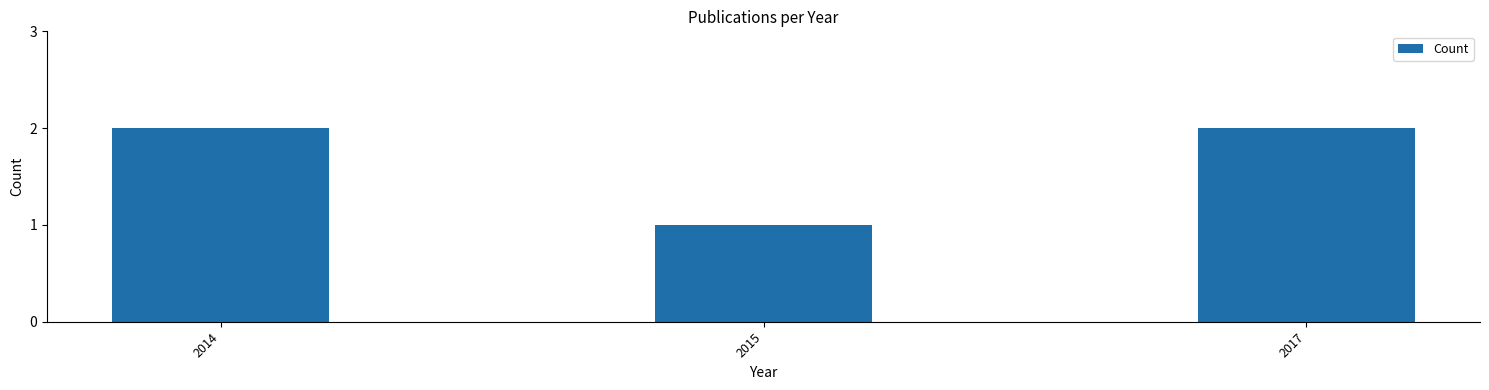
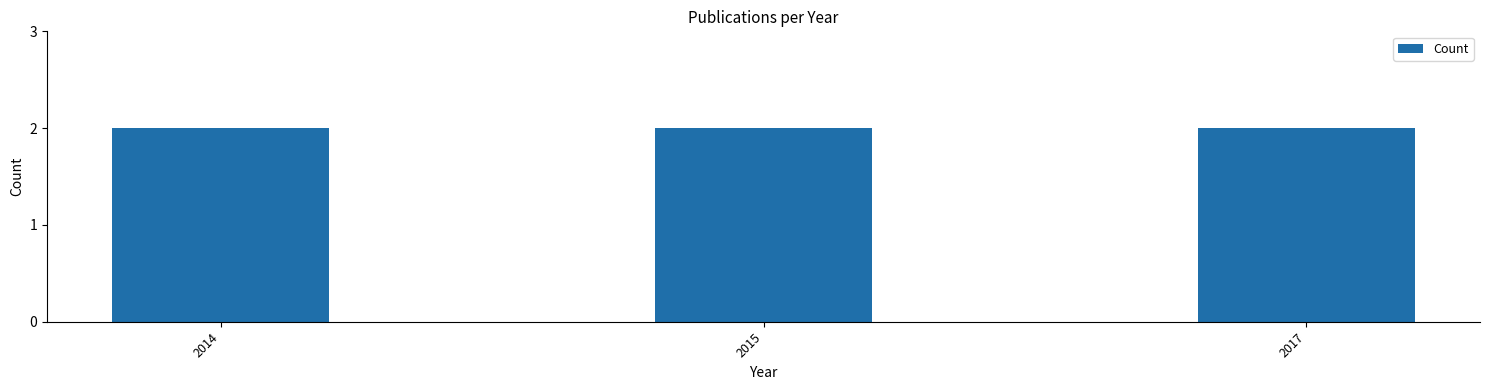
  {
    "2014": 2,
-   "2015": 1,
+   "2015": 2,
    "2017": 2
  }
